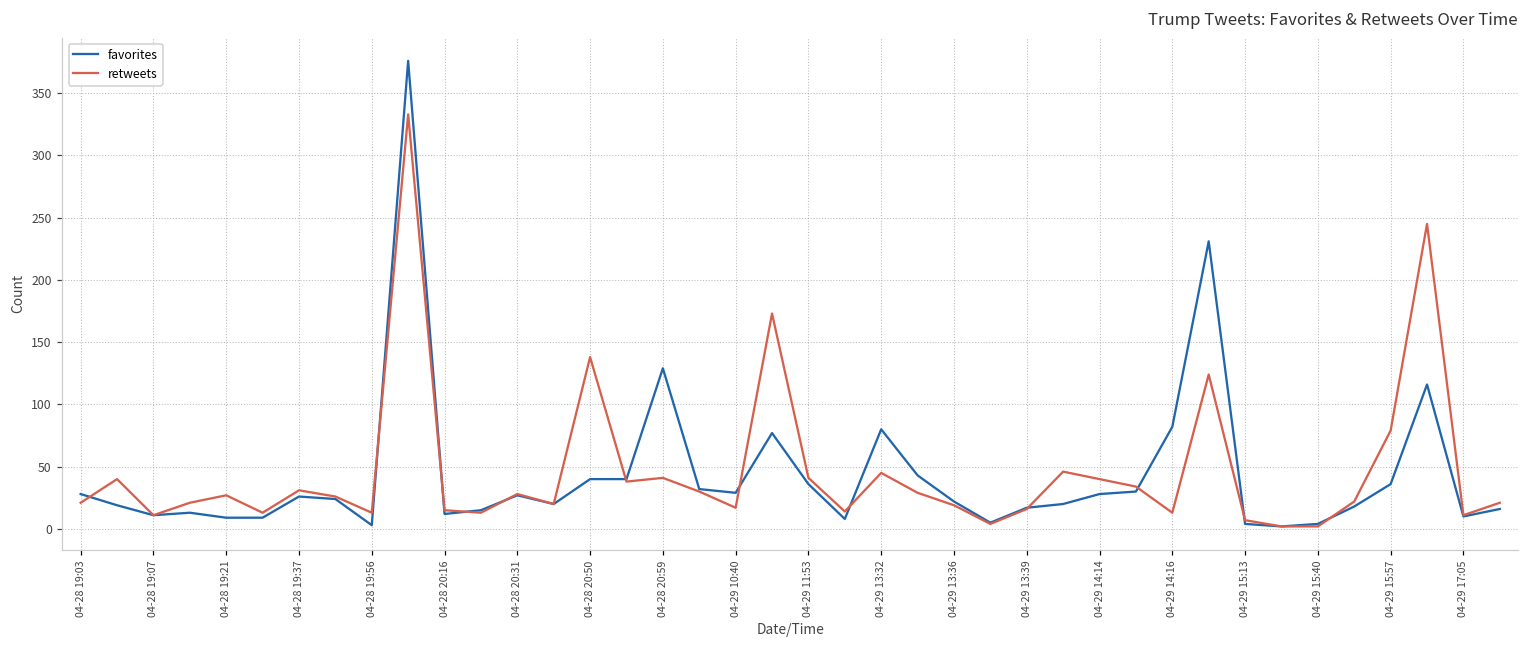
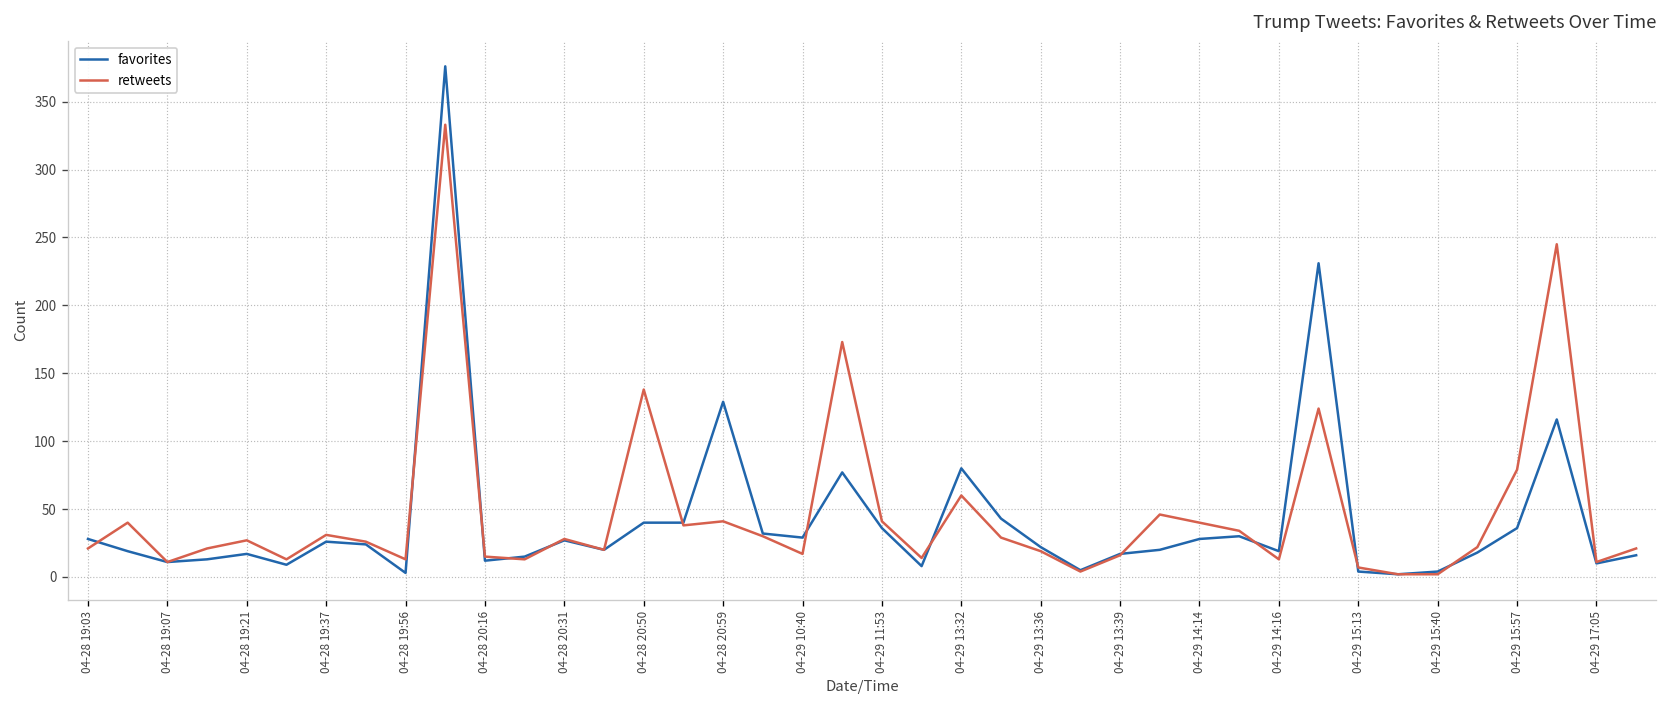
  {
    "favorites": {
      "04-28 19:03": 28,
-     "04-28 19:21": 9,
+     "04-28 19:21": 17,
      "04-28 19:37": 26,
      "04-28 19:56": 3,
      "04-28 20:16": 12,
      "04-28 20:50": 40,
      "04-28 20:59": 129,
      "04-29 10:40": 29,
      "04-29 11:53": 36,
      "04-29 13:32": 80,
      "04-29 13:36": 22,
      "04-29 14:14": 28,
-     "04-29 14:16": 82,
+     "04-29 14:16": 19,
      "04-29 15:13": 4,
      "04-29 15:57": 36
    },
    "retweets": {
      "04-28 19:03": 21,
      "04-28 19:21": 27,
      "04-28 19:37": 31,
      "04-28 19:56": 13,
      "04-28 20:16": 15,
      "04-28 20:50": 138,
      "04-28 20:59": 41,
      "04-29 10:40": 17,
      "04-29 11:53": 41,
-     "04-29 13:32": 45,
+     "04-29 13:32": 60,
      "04-29 13:36": 19,
      "04-29 14:14": 40,
      "04-29 14:16": 13,
      "04-29 15:13": 7,
      "04-29 15:57": 79
    }
  }
